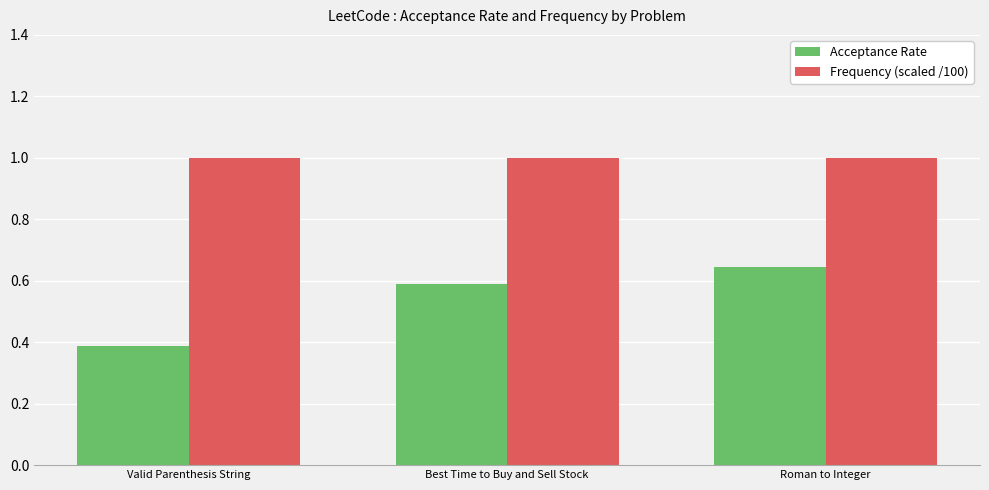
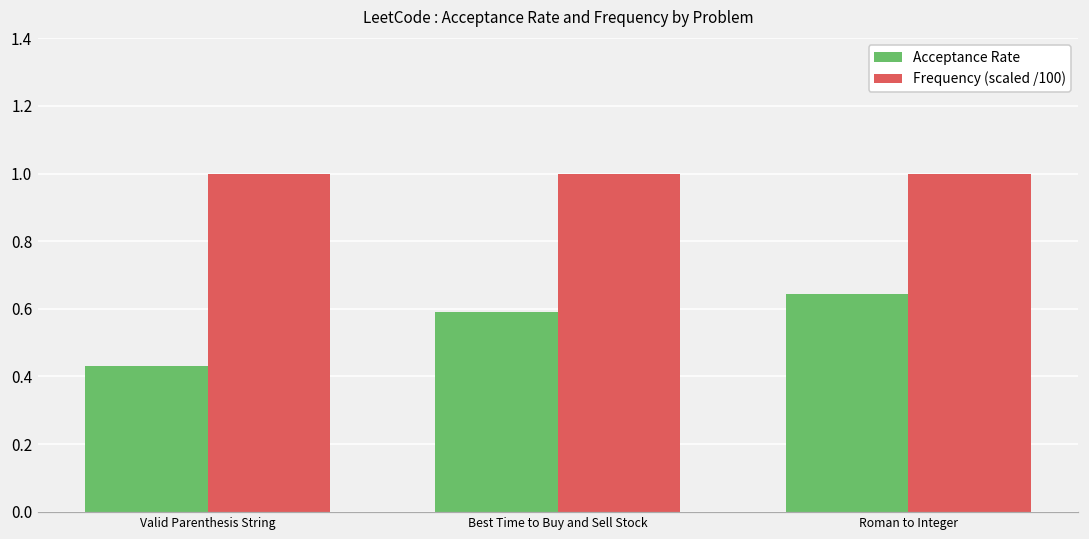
  {
    "Acceptance Rate": {
-     "Valid Parenthesis String": 0.39,
+     "Valid Parenthesis String": 0.43,
      "Best Time to Buy and Sell Stock": 0.59,
      "Roman to Integer": 0.64
    },
    "Frequency (scaled /100)": {
      "Valid Parenthesis String": 1.00,
      "Best Time to Buy and Sell Stock": 1.00,
      "Roman to Integer": 1.00
    }
  }
